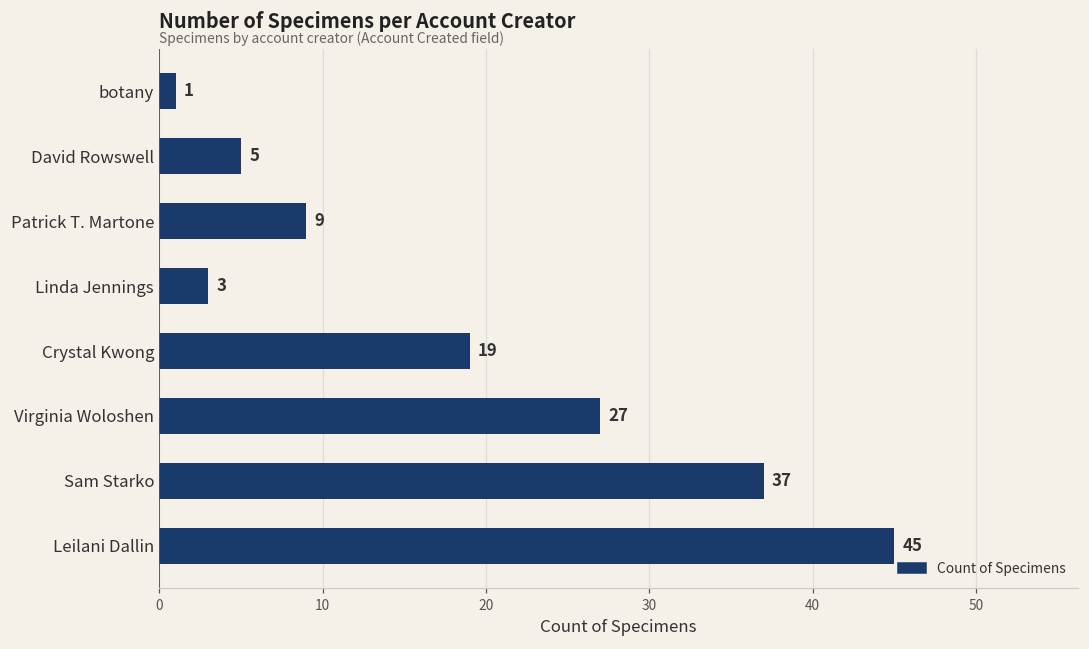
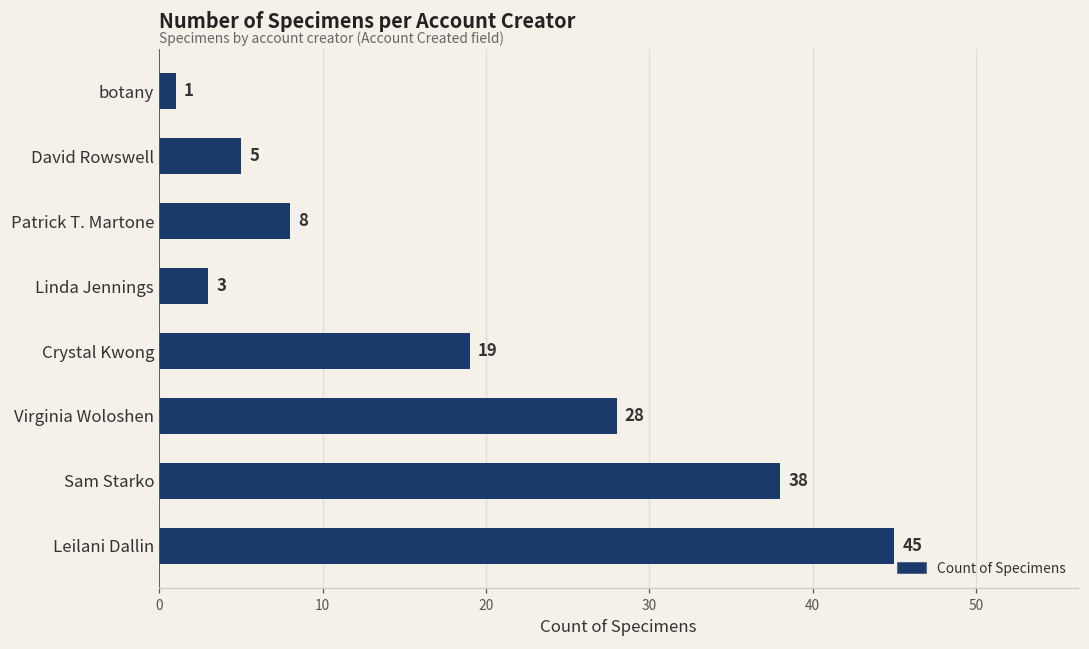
  {
    "botany": 1,
    "David Rowswell": 5,
-   "Patrick T. Martone": 9,
+   "Patrick T. Martone": 8,
    "Linda Jennings": 3,
    "Crystal Kwong": 19,
-   "Virginia Woloshen": 27,
-   "Sam Starko": 37,
+   "Virginia Woloshen": 28,
+   "Sam Starko": 38,
    "Leilani Dallin": 45
  }
